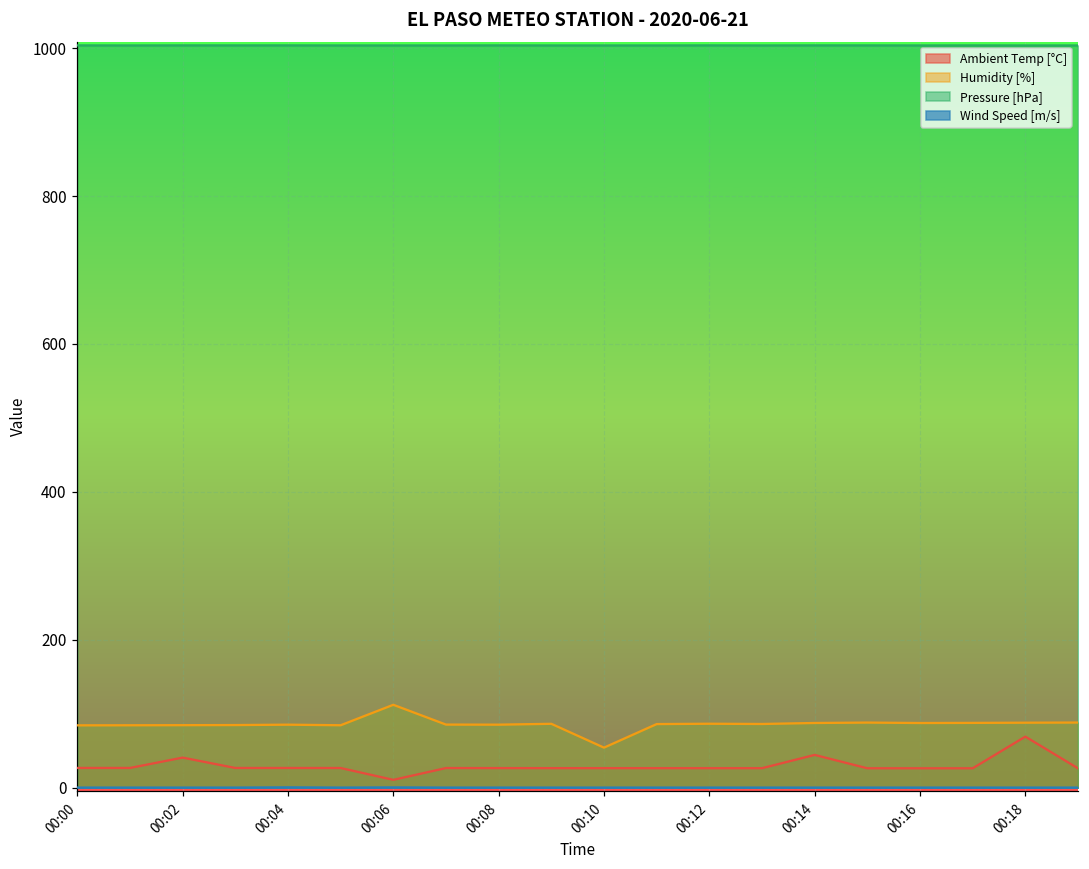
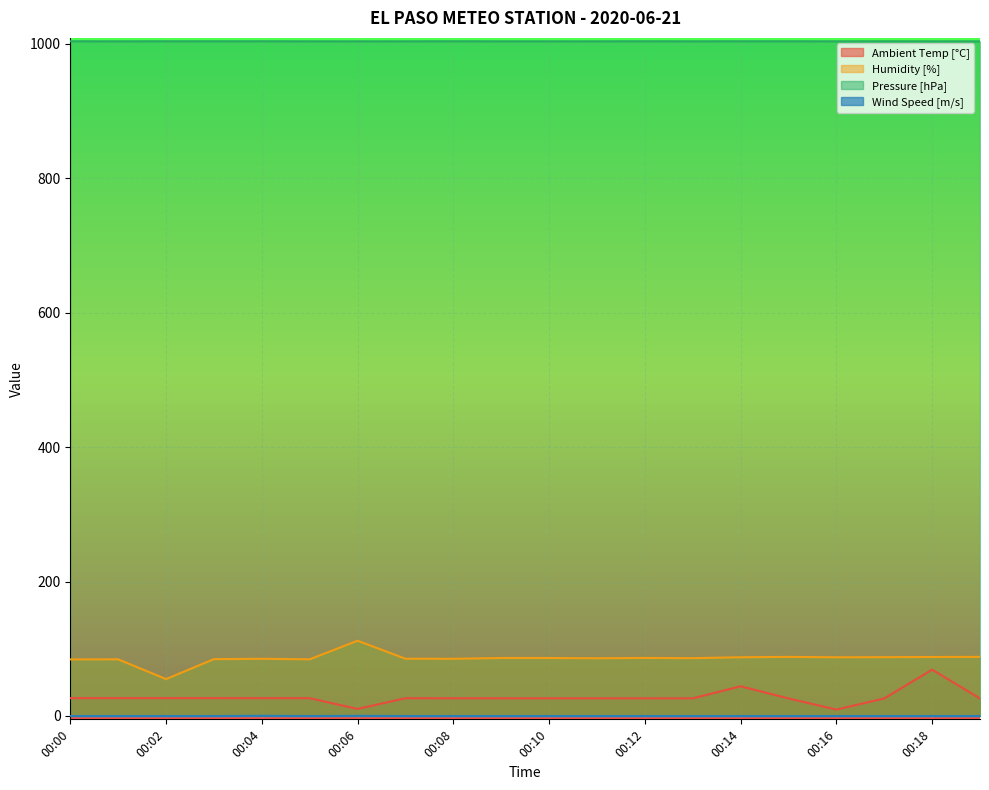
  {
    "Ambient Temp [°C]": {
      "00:00": 30,
-     "00:02": 40,
+     "00:02": 30,
      "00:04": 30,
      "00:06": 10,
      "00:08": 30,
      "00:10": 30,
      "00:12": 30,
      "00:14": 40,
-     "00:16": 30,
+     "00:16": 10,
      "00:18": 70
    },
    "Humidity [%]": {
      "00:00": 80,
-     "00:02": 80,
+     "00:02": 50,
      "00:04": 90,
      "00:06": 110,
      "00:08": 90,
-     "00:10": 50,
+     "00:10": 90,
      "00:12": 90,
      "00:14": 90,
      "00:16": 90,
      "00:18": 90
    },
    "Pressure [hPa]": {
      "00:00": 1000,
      "00:02": 1000,
      "00:04": 1000,
      "00:06": 1000,
      "00:08": 1000,
      "00:10": 1000,
      "00:12": 1000,
      "00:14": 1000,
      "00:16": 1000,
      "00:18": 1000
    },
    "Wind Speed [m/s]": {
      "00:00": 0,
      "00:02": 0,
      "00:04": 0,
      "00:06": 0,
      "00:08": 0,
      "00:10": 0,
      "00:12": 0,
      "00:14": 0,
      "00:16": 0,
      "00:18": 0
    }
  }
